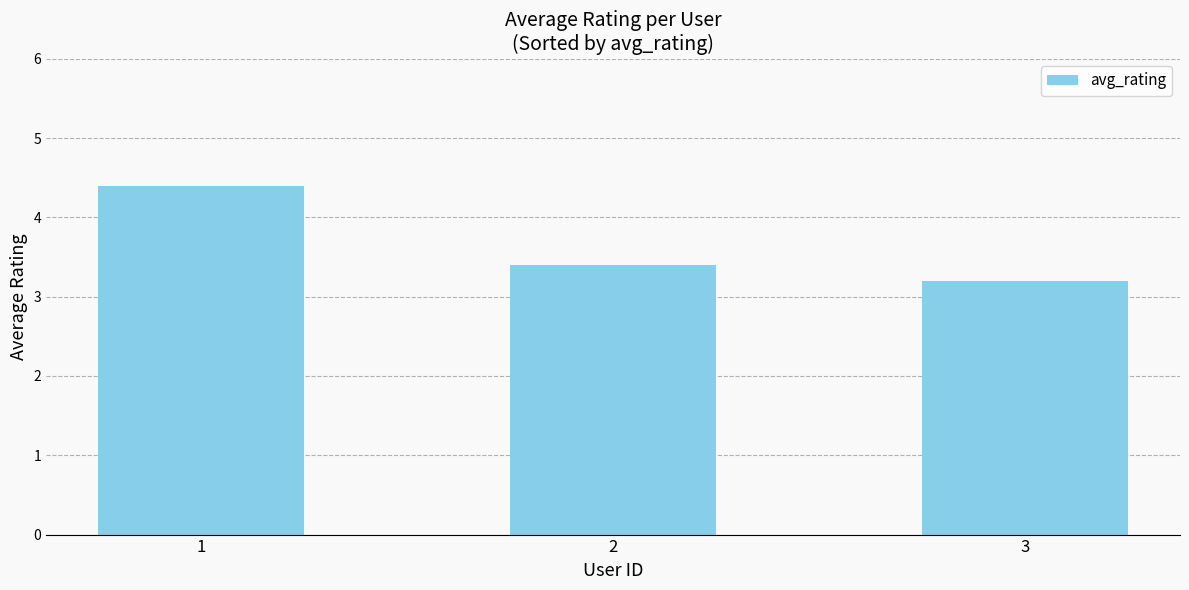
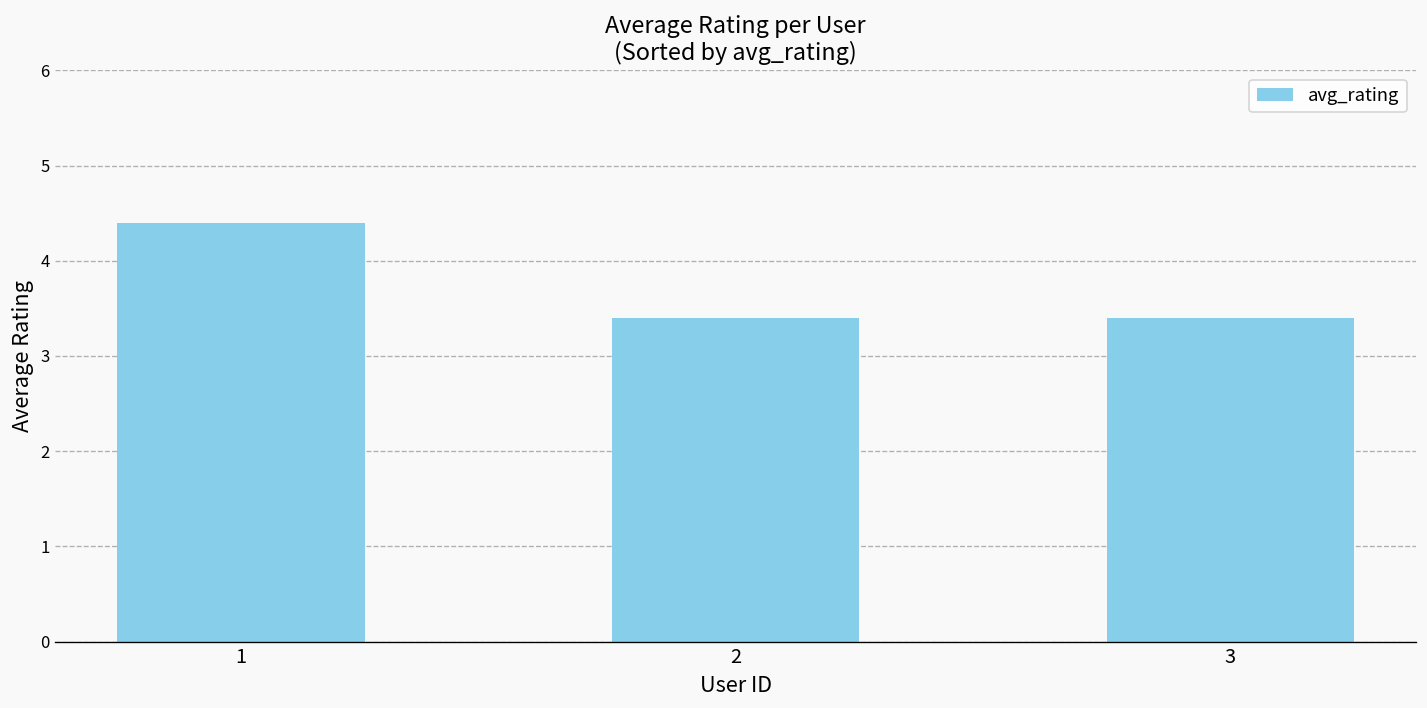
  {
    "1": 4.4,
    "2": 3.4,
-   "3": 3.2
+   "3": 3.4
  }
